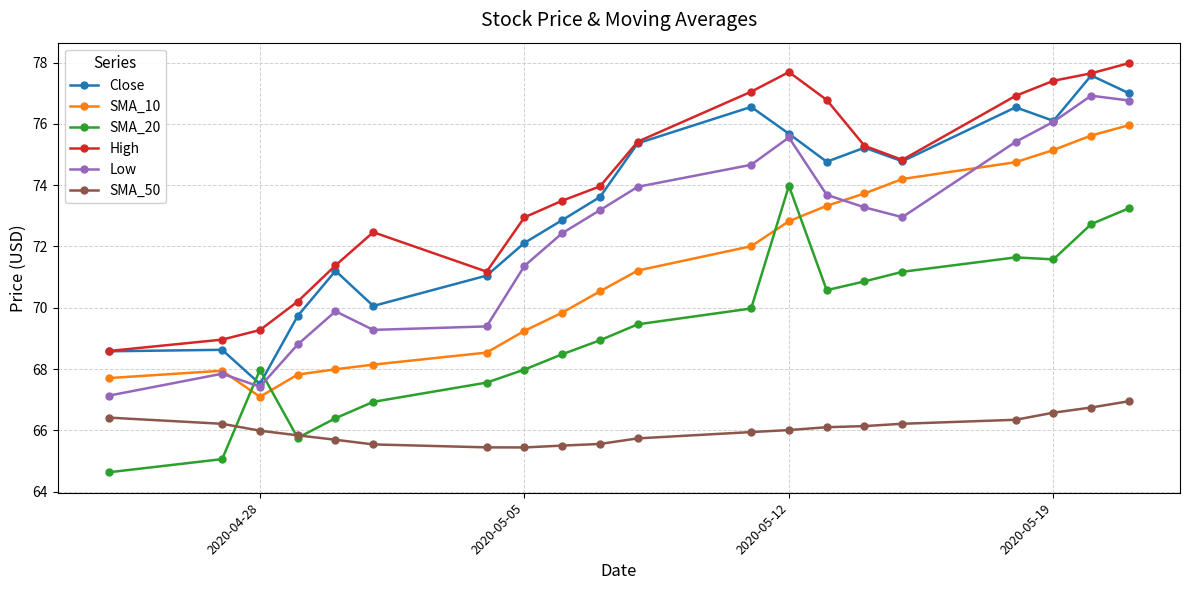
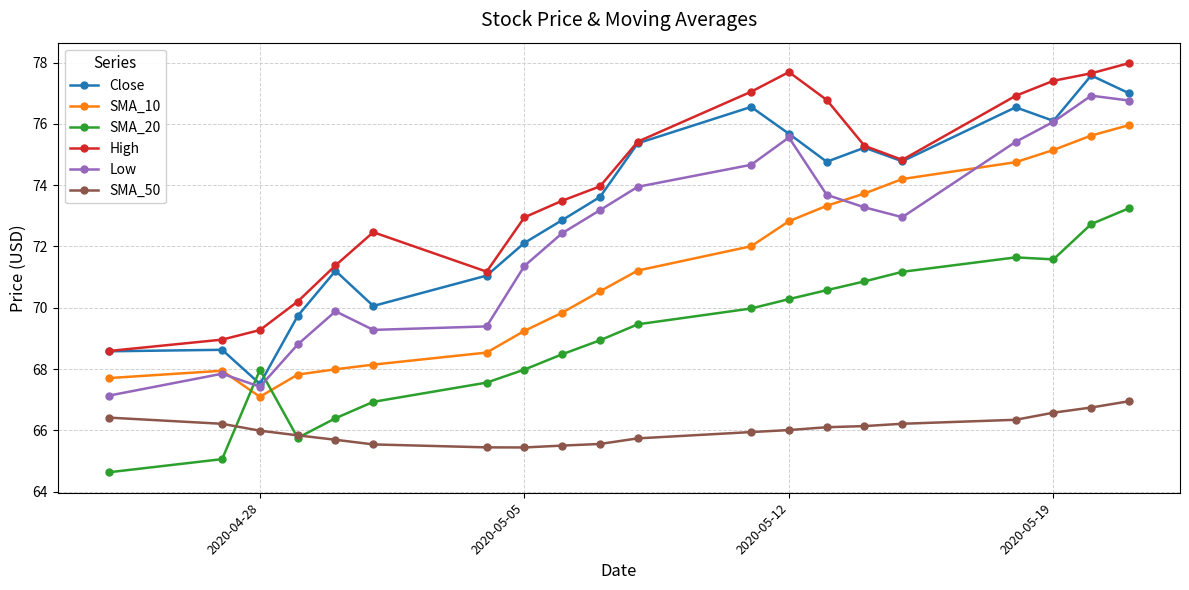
  {
    "Close": {
      "2020-04-28": 67.5,
      "2020-05-05": 72.1,
      "2020-05-12": 75.7
    },
    "SMA_10": {
      "2020-04-28": 67.1,
      "2020-05-05": 69.2,
      "2020-05-12": 72.8,
      "2020-05-19": 75.1
    },
    "SMA_20": {
      "2020-04-28": 68.0,
      "2020-05-05": 68.0,
-     "2020-05-12": 74.0,
+     "2020-05-12": 70.3,
      "2020-05-19": 71.6
    },
    "High": {
      "2020-04-28": 69.3,
      "2020-05-05": 73.0,
      "2020-05-12": 77.7,
      "2020-05-19": 77.4
    },
    "Low": {
      "2020-04-28": 67.4,
      "2020-05-05": 71.4,
      "2020-05-12": 75.6
    },
    "SMA_50": {
      "2020-04-28": 66.0,
      "2020-05-05": 65.4,
      "2020-05-12": 66.0,
      "2020-05-19": 66.6
    }
  }
